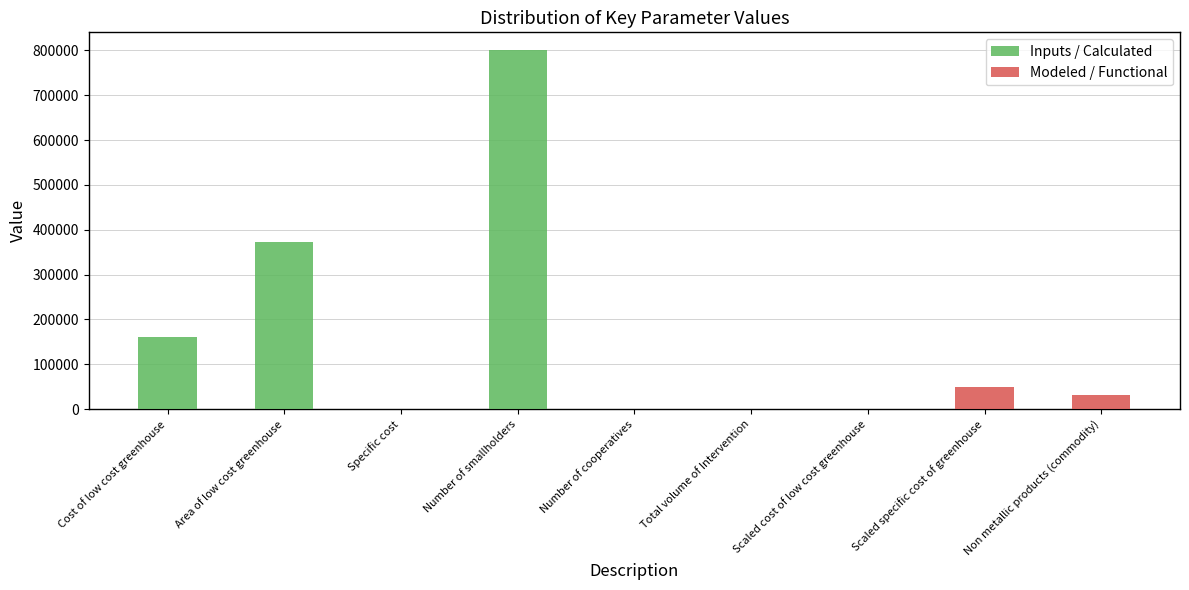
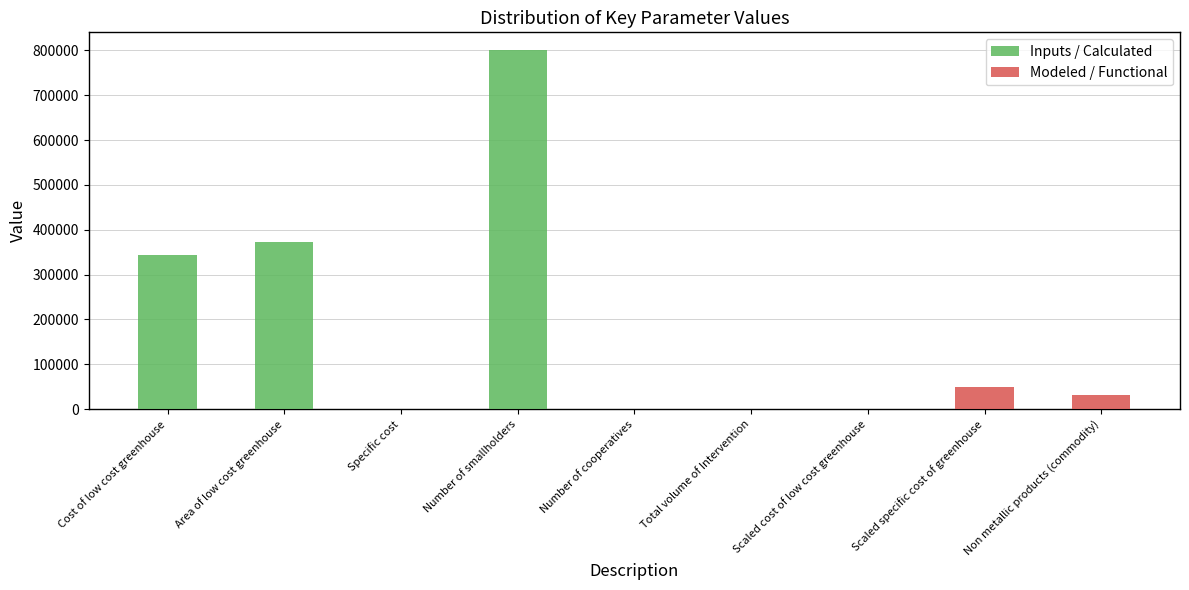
  {
    "Inputs / Calculated": {
-     "Cost of low cost greenhouse": 160000,
+     "Cost of low cost greenhouse": 340000,
      "Area of low cost greenhouse": 370000,
      "Number of smallholders": 800000,
      "Number of cooperatives": 0,
      "Scaled cost of low cost greenhouse": 0,
      "Scaled specific cost of greenhouse": 0,
      "Non metallic products (commodity)": 0
    },
    "Modeled / Functional": {
      "Cost of low cost greenhouse": 0,
      "Area of low cost greenhouse": 0,
      "Specific cost": 0,
      "Number of smallholders": 0,
      "Total volume of Intervention": 0,
      "Scaled specific cost of greenhouse": 50000,
      "Non metallic products (commodity)": 30000
    }
  }
